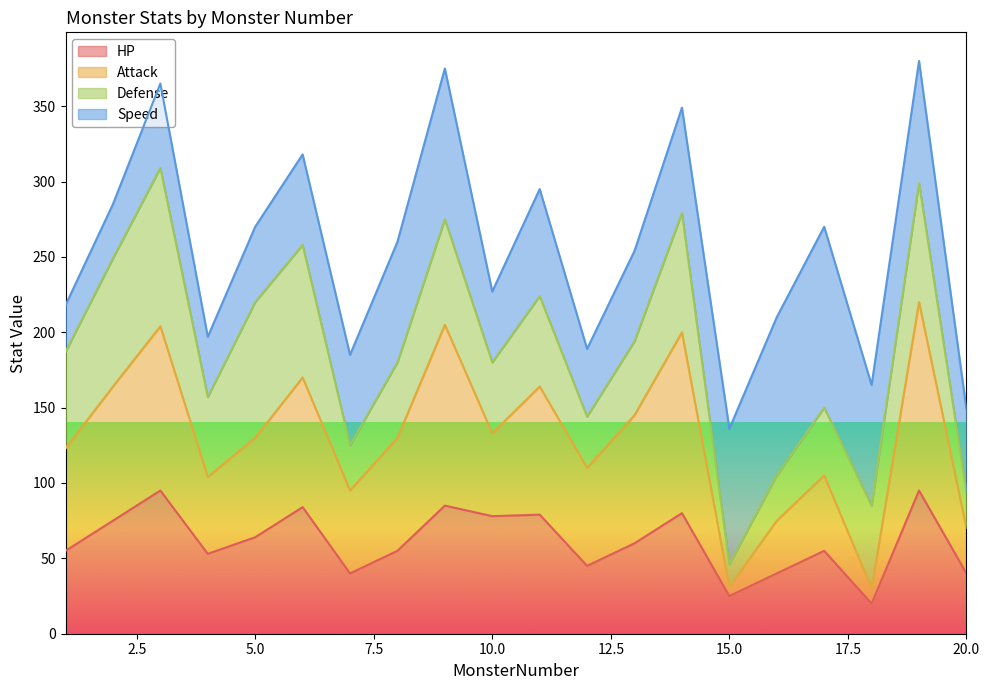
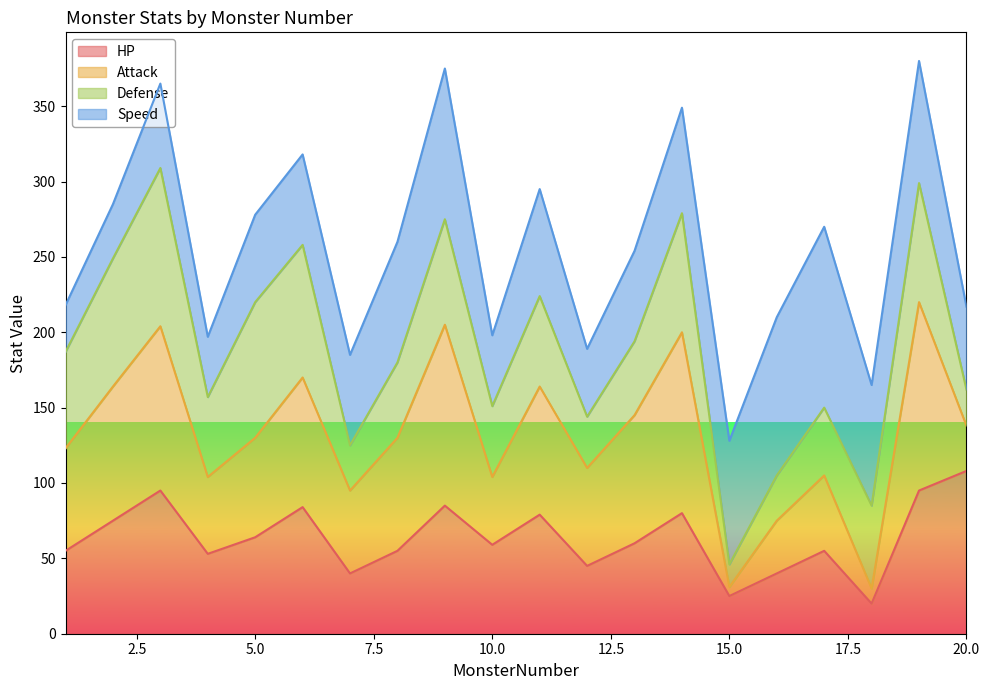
  {
    "HP": {
      "5.0": 64,
-     "10.0": 78,
+     "10.0": 59,
      "15.0": 25,
-     "20.0": 40
+     "20.0": 108
    },
    "Attack": {
      "5.0": 66,
-     "10.0": 55,
+     "10.0": 45,
      "15.0": 6,
      "20.0": 30
    },
    "Defense": {
      "5.0": 90,
      "10.0": 47,
      "15.0": 15,
      "20.0": 24
    },
    "Speed": {
-     "5.0": 50,
+     "5.0": 58,
      "10.0": 47,
-     "15.0": 90,
+     "15.0": 82,
      "20.0": 55
    }
  }
